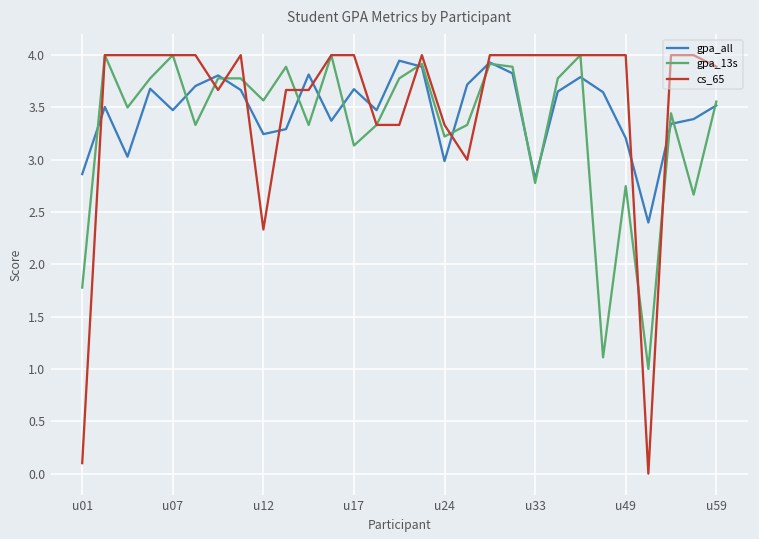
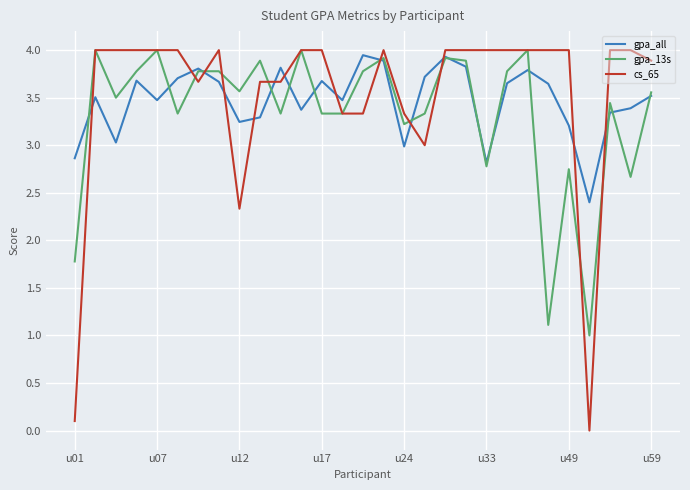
  {
    "gpa_all": {
      "u01": 2.9,
      "u07": 3.5,
      "u12": 3.2,
      "u17": 3.7,
      "u24": 3.0,
      "u33": 2.8,
      "u49": 3.2,
      "u59": 3.5
    },
    "gpa_13s": {
      "u01": 1.8,
      "u12": 3.6,
-     "u17": 3.1,
+     "u17": 3.3,
      "u24": 3.2,
      "u33": 2.8,
      "u49": 2.7,
      "u59": 3.6
    },
    "cs_65": {
      "u01": 0.1,
      "u12": 2.3,
      "u17": 4.0,
      "u24": 3.3,
      "u33": 4.0,
      "u49": 4.0
    }
  }
